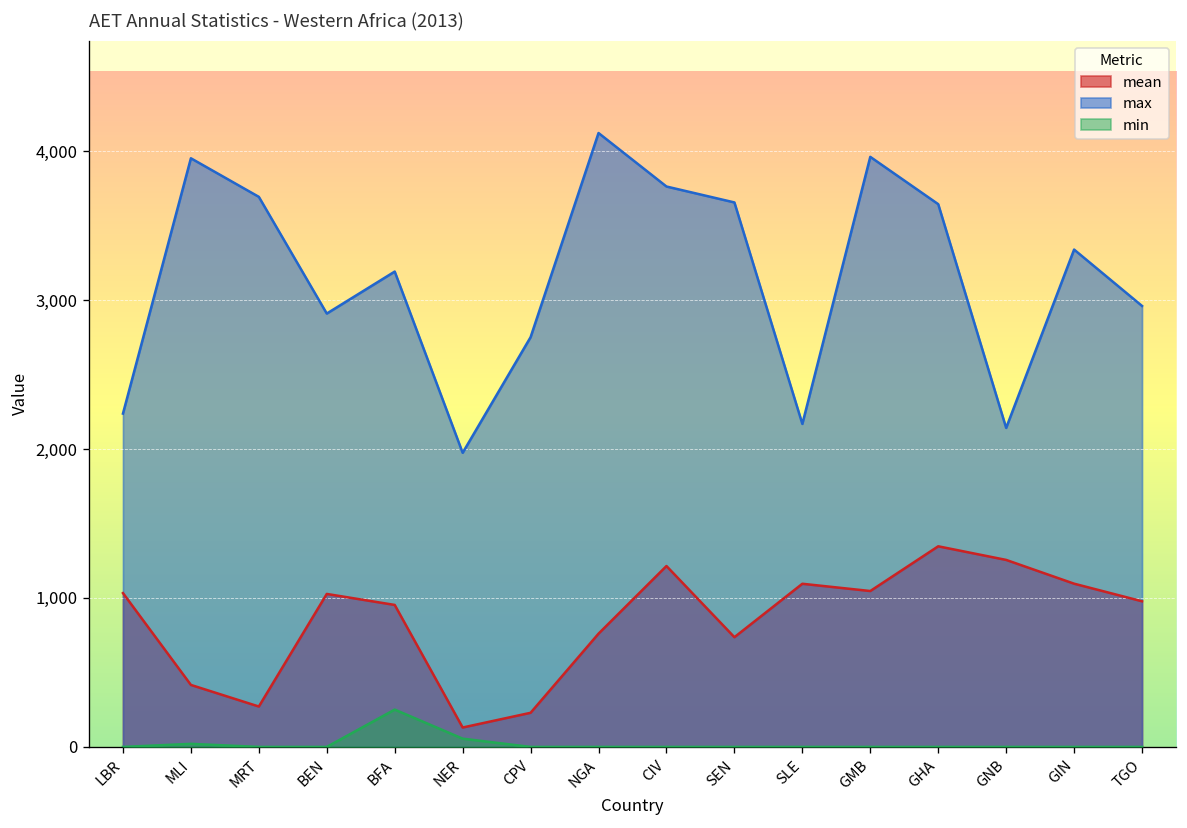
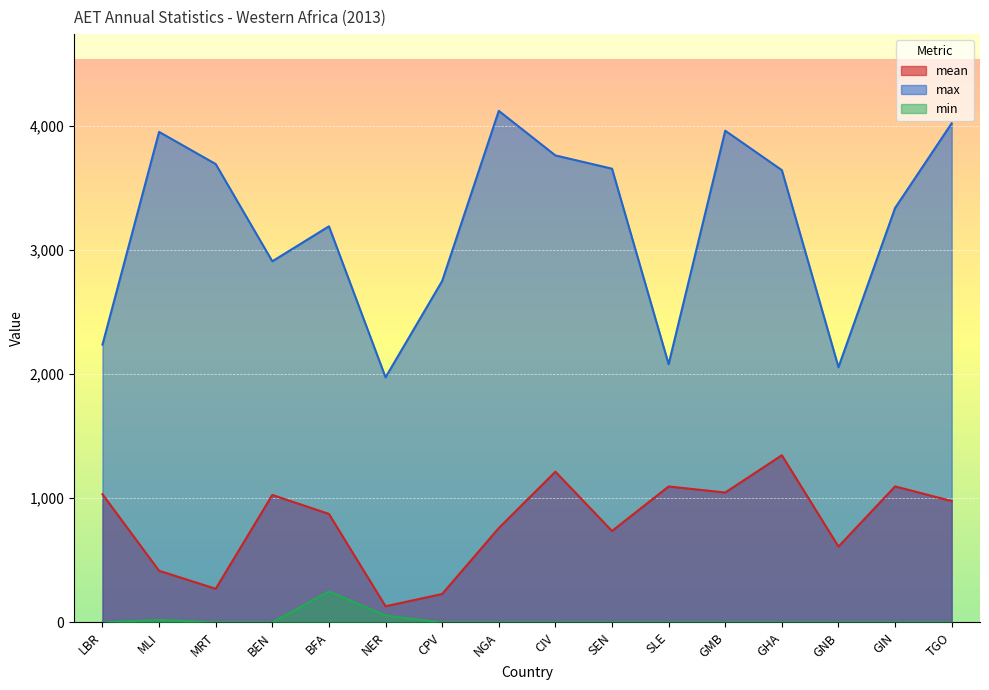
  {
    "mean": {
      "LBR": "1,030",
      "MLI": "420",
      "MRT": "270",
      "BEN": "1,030",
-     "BFA": "950",
+     "BFA": "870",
      "NER": "130",
      "CPV": "230",
      "NGA": "760",
      "CIV": "1,210",
      "SEN": "740",
      "SLE": "1,100",
      "GMB": "1,050",
      "GHA": "1,350",
-     "GNB": "1,260",
+     "GNB": "610",
      "GIN": "1,100",
      "TGO": "980"
    },
    "max": {
      "LBR": "2,240",
      "MLI": "3,950",
      "MRT": "3,690",
      "BEN": "2,910",
      "BFA": "3,190",
      "NER": "1,970",
      "CPV": "2,750",
      "NGA": "4,120",
      "CIV": "3,760",
      "SEN": "3,650",
-     "SLE": "2,170",
+     "SLE": "2,080",
      "GMB": "3,960",
      "GHA": "3,640",
-     "GNB": "2,140",
+     "GNB": "2,060",
      "GIN": "3,340",
-     "TGO": "2,960"
+     "TGO": "4,020"
    },
    "min": {
      "LBR": "0",
      "MLI": "20",
      "MRT": "0",
      "BEN": "0",
      "BFA": "250",
      "NER": "60",
      "CPV": "0",
      "NGA": "0",
      "CIV": "0",
      "SEN": "0",
      "SLE": "0",
      "GMB": "0",
      "GHA": "0",
      "GNB": "0",
      "GIN": "0",
      "TGO": "0"
    }
  }
